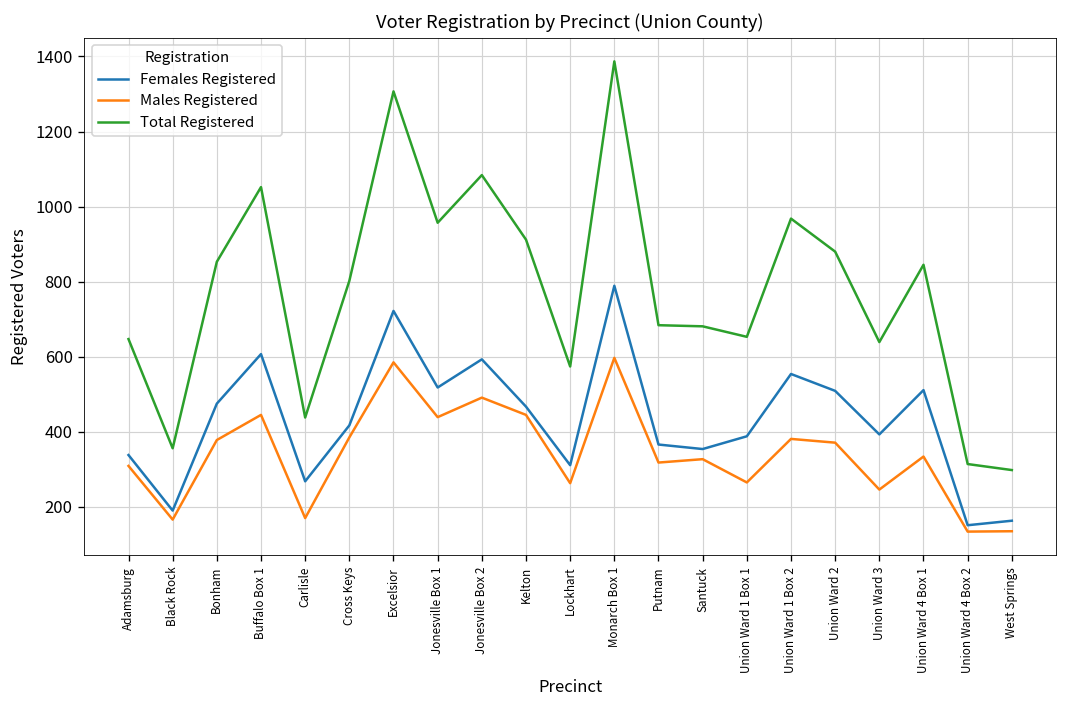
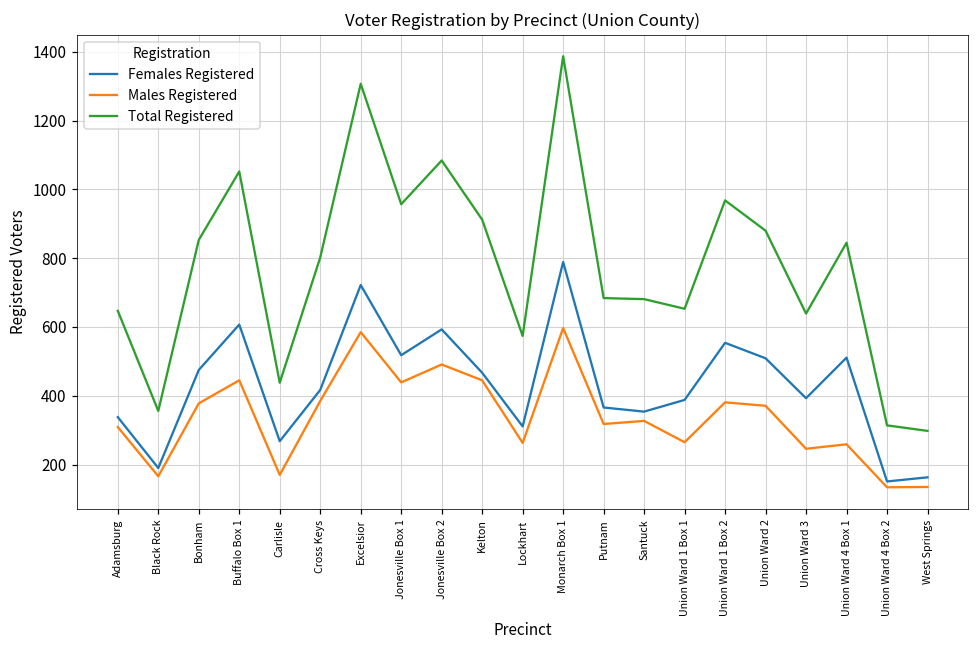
  {
    "Females Registered": {
      "Adamsburg": 340,
      "Black Rock": 190,
      "Bonham": 480,
      "Buffalo Box 1": 610,
      "Carlisle": 270,
      "Cross Keys": 420,
      "Excelsior": 720,
      "Jonesville Box 1": 520,
      "Jonesville Box 2": 590,
      "Kelton": 470,
      "Lockhart": 310,
      "Monarch Box 1": 790,
      "Putnam": 370,
      "Santuck": 350,
      "Union Ward 1 Box 1": 390,
      "Union Ward 1 Box 2": 550,
      "Union Ward 2": 510,
      "Union Ward 3": 390,
      "Union Ward 4 Box 1": 510,
      "Union Ward 4 Box 2": 150,
      "West Springs": 160
    },
    "Males Registered": {
      "Adamsburg": 310,
      "Black Rock": 170,
      "Bonham": 380,
      "Buffalo Box 1": 450,
      "Carlisle": 170,
      "Cross Keys": 390,
      "Excelsior": 590,
      "Jonesville Box 1": 440,
      "Jonesville Box 2": 490,
      "Kelton": 450,
      "Lockhart": 260,
      "Monarch Box 1": 600,
      "Putnam": 320,
      "Santuck": 330,
      "Union Ward 1 Box 1": 270,
      "Union Ward 1 Box 2": 380,
      "Union Ward 2": 370,
      "Union Ward 3": 250,
-     "Union Ward 4 Box 1": 330,
+     "Union Ward 4 Box 1": 260,
      "Union Ward 4 Box 2": 130,
      "West Springs": 140
    },
    "Total Registered": {
      "Adamsburg": 650,
      "Black Rock": 360,
      "Bonham": 850,
      "Buffalo Box 1": 1050,
      "Carlisle": 440,
      "Cross Keys": 800,
      "Excelsior": 1310,
      "Jonesville Box 1": 960,
      "Jonesville Box 2": 1080,
      "Kelton": 910,
      "Lockhart": 570,
      "Monarch Box 1": 1390,
      "Putnam": 680,
      "Santuck": 680,
      "Union Ward 1 Box 1": 650,
      "Union Ward 1 Box 2": 970,
      "Union Ward 2": 880,
      "Union Ward 3": 640,
      "Union Ward 4 Box 1": 850,
      "Union Ward 4 Box 2": 310,
      "West Springs": 300
    }
  }
